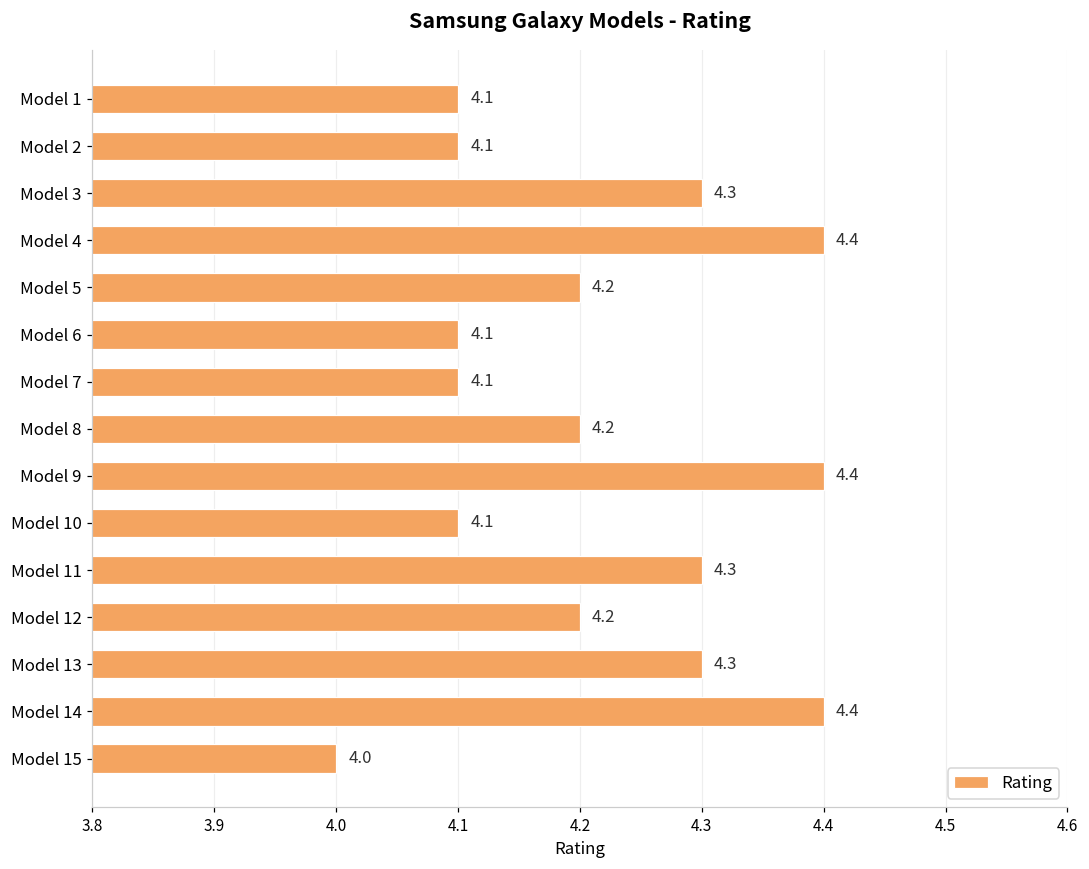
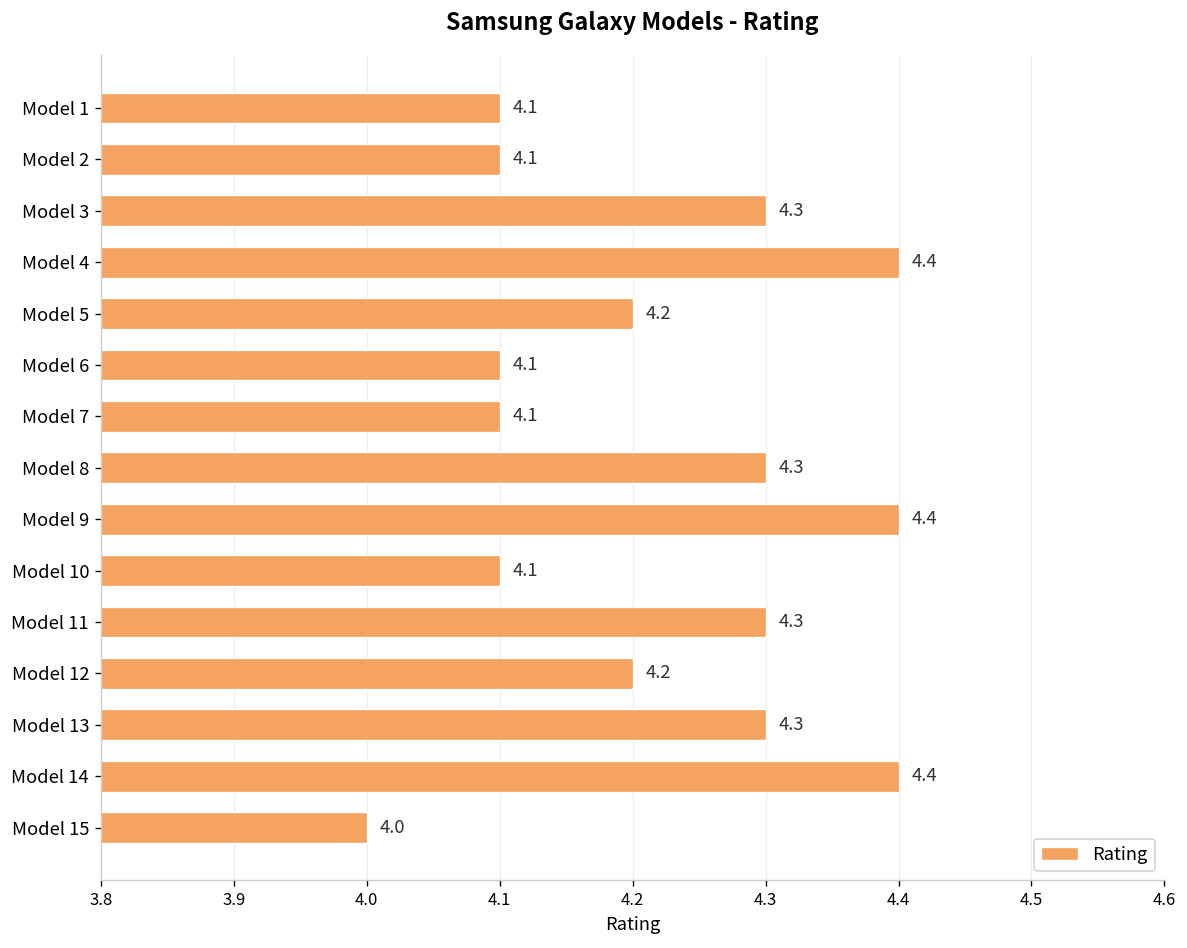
  {
    "Model 1": 4.1,
    "Model 2": 4.1,
    "Model 3": 4.3,
    "Model 4": 4.4,
    "Model 5": 4.2,
    "Model 6": 4.1,
    "Model 7": 4.1,
-   "Model 8": 4.2,
+   "Model 8": 4.3,
    "Model 9": 4.4,
    "Model 10": 4.1,
    "Model 11": 4.3,
    "Model 12": 4.2,
    "Model 13": 4.3,
    "Model 14": 4.4,
    "Model 15": 4.0
  }
